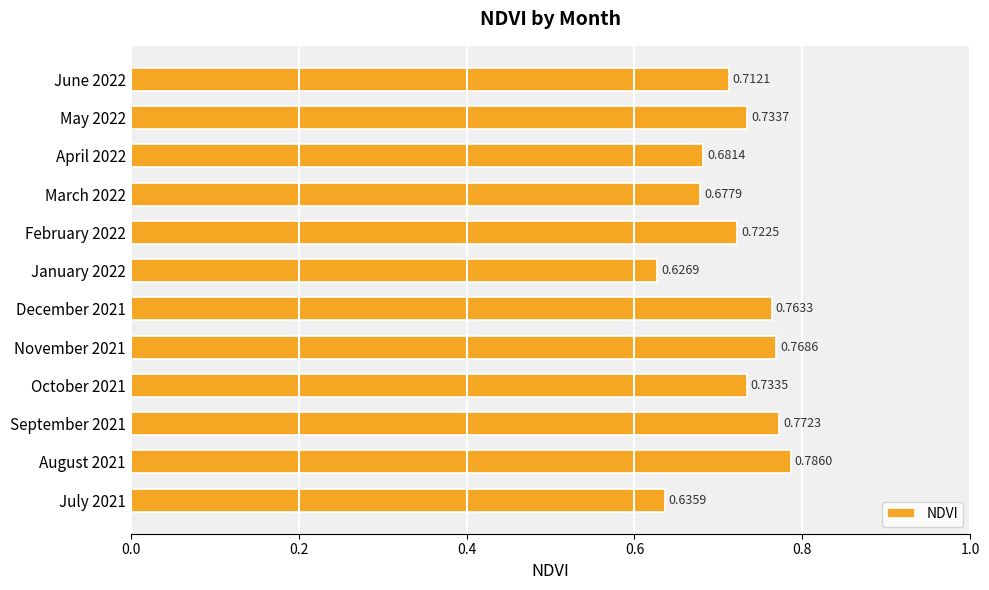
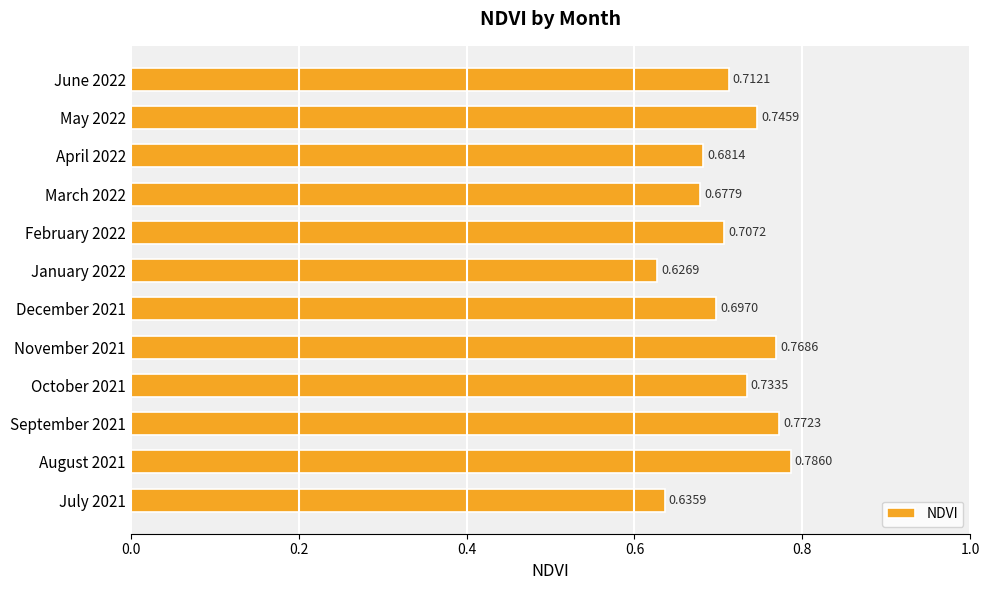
  {
    "June 2022": 0.7121,
-   "May 2022": 0.7337,
+   "May 2022": 0.7459,
    "April 2022": 0.6814,
    "March 2022": 0.6779,
-   "February 2022": 0.7225,
+   "February 2022": 0.7072,
    "January 2022": 0.6269,
-   "December 2021": 0.7633,
+   "December 2021": 0.6970,
    "November 2021": 0.7686,
    "October 2021": 0.7335,
    "September 2021": 0.7723,
    "August 2021": 0.7860,
    "July 2021": 0.6359
  }
